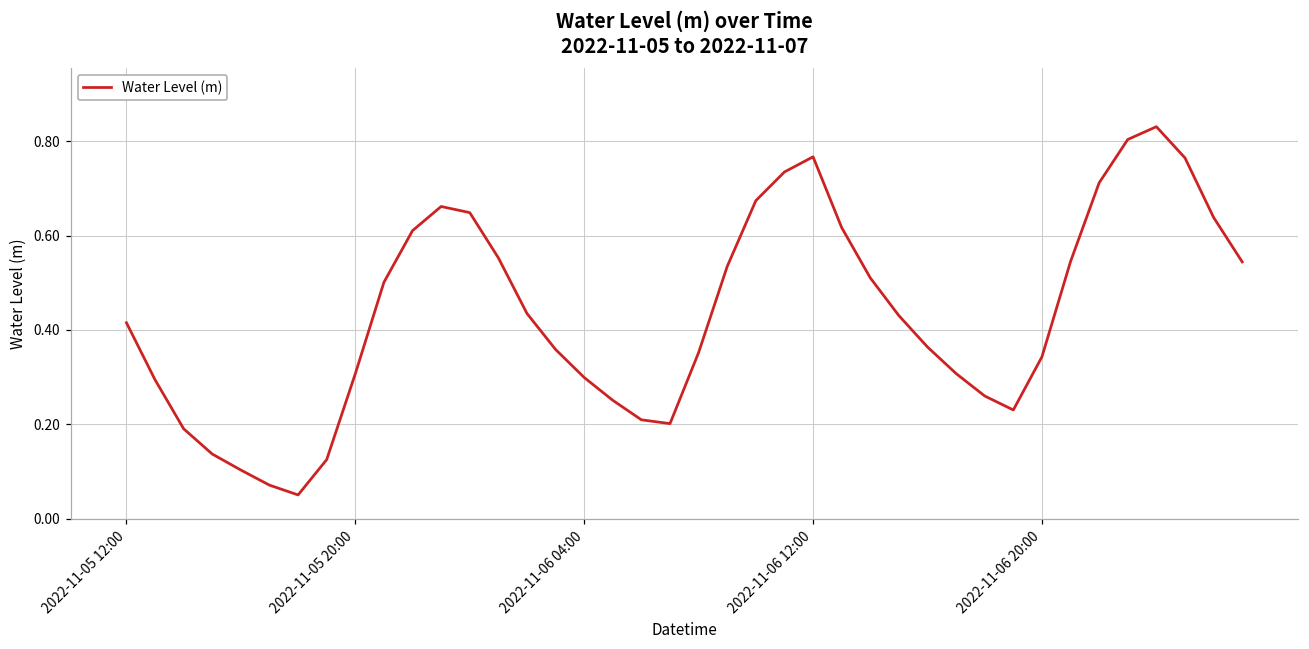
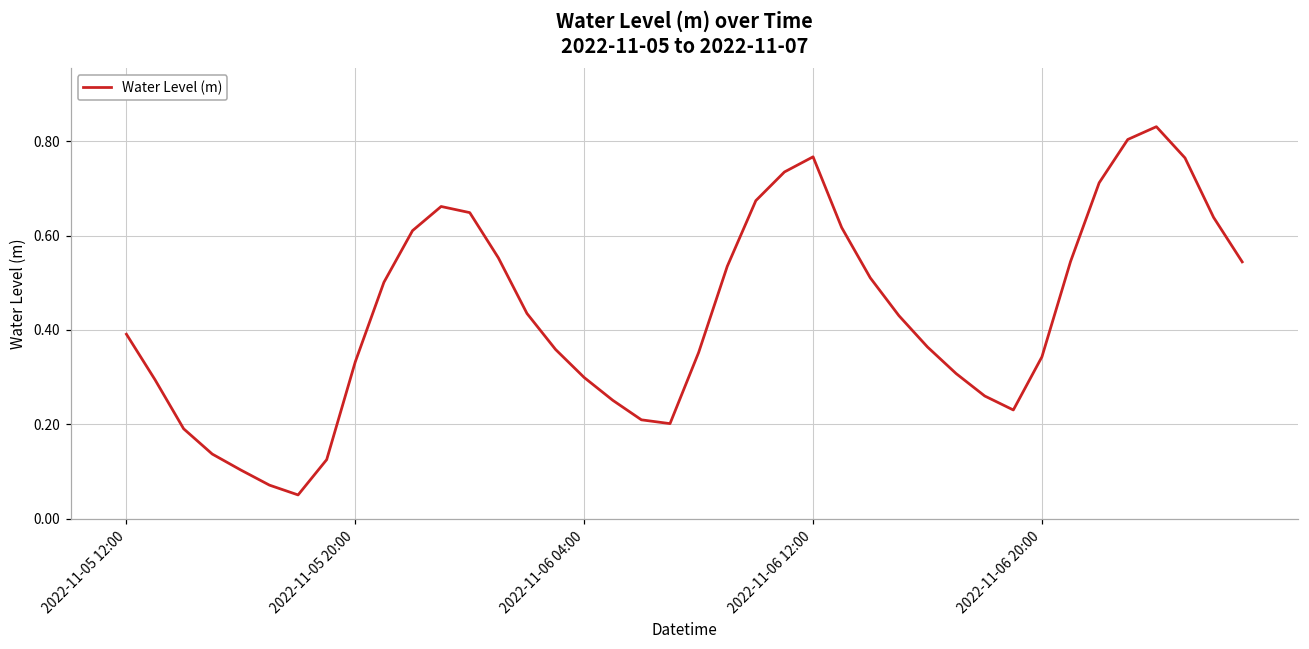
  {
-   "2022-11-05 12:00": 0.42,
-   "2022-11-05 20:00": 0.31,
+   "2022-11-05 12:00": 0.39,
+   "2022-11-05 20:00": 0.33,
    "2022-11-06 04:00": 0.30,
    "2022-11-06 12:00": 0.77,
    "2022-11-06 20:00": 0.34
  }
